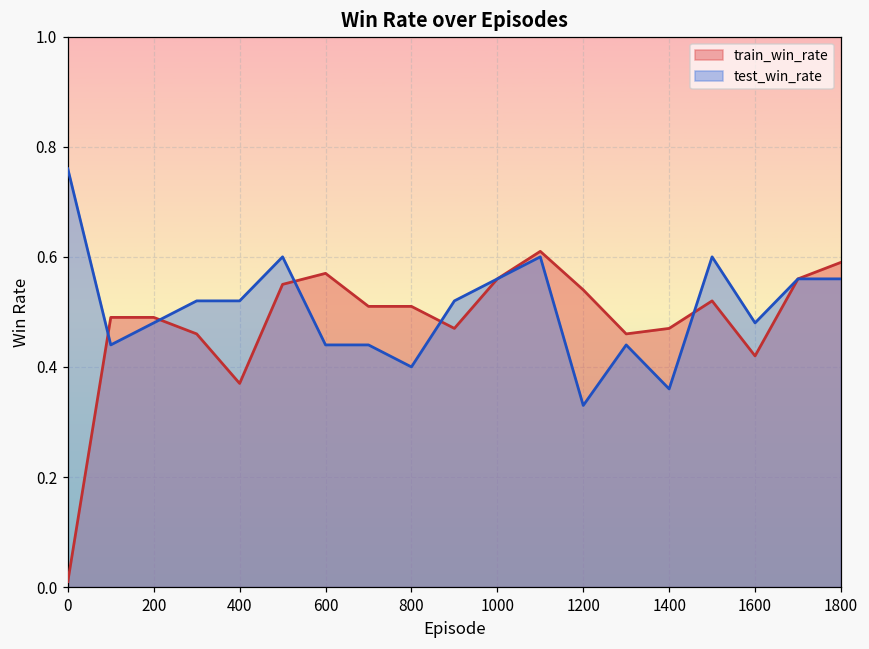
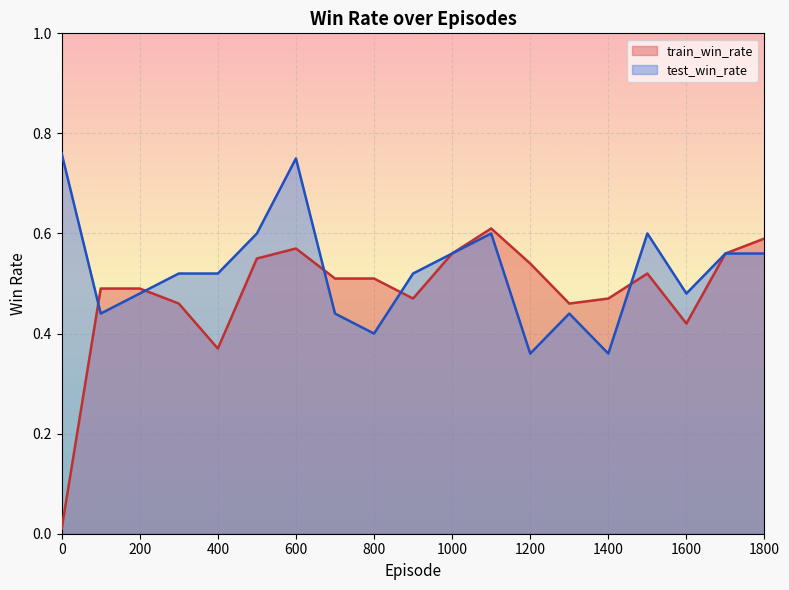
  {
    "train_win_rate": {
      "0": 0.01,
      "200": 0.49,
      "400": 0.37,
      "600": 0.57,
      "800": 0.51,
      "1200": 0.54,
      "1400": 0.47,
      "1600": 0.42,
      "1800": 0.59
    },
    "test_win_rate": {
      "0": 0.76,
      "200": 0.48,
      "400": 0.52,
-     "600": 0.44,
+     "600": 0.75,
      "800": 0.40,
-     "1200": 0.33,
+     "1200": 0.36,
      "1400": 0.36,
      "1600": 0.48,
      "1800": 0.56
    }
  }
